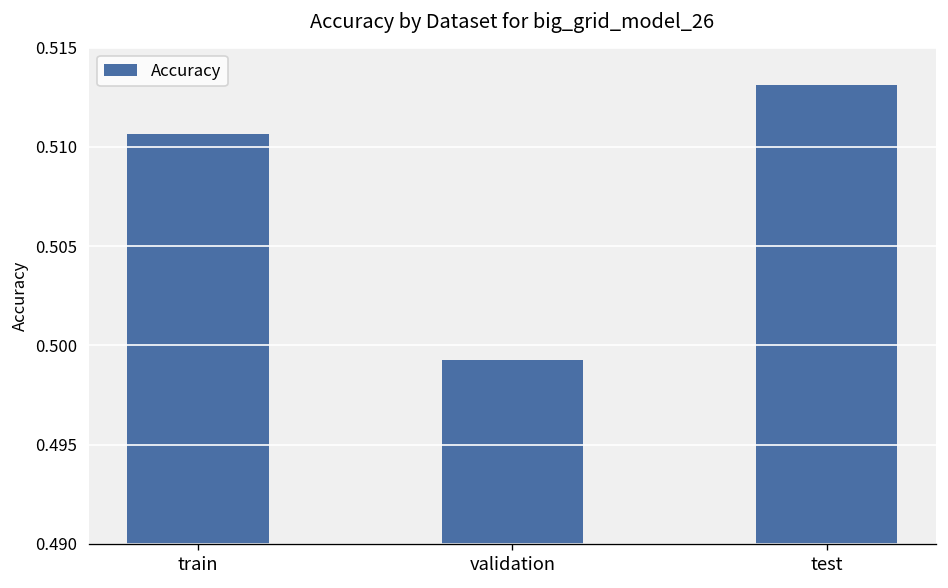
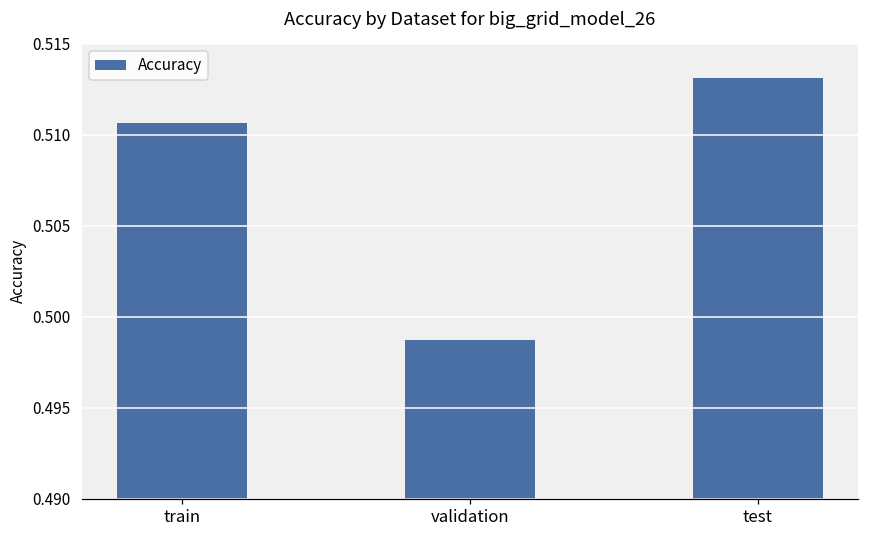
  {
    "train": 0.5107,
-   "validation": 0.4993,
+   "validation": 0.4987,
    "test": 0.5131
  }
